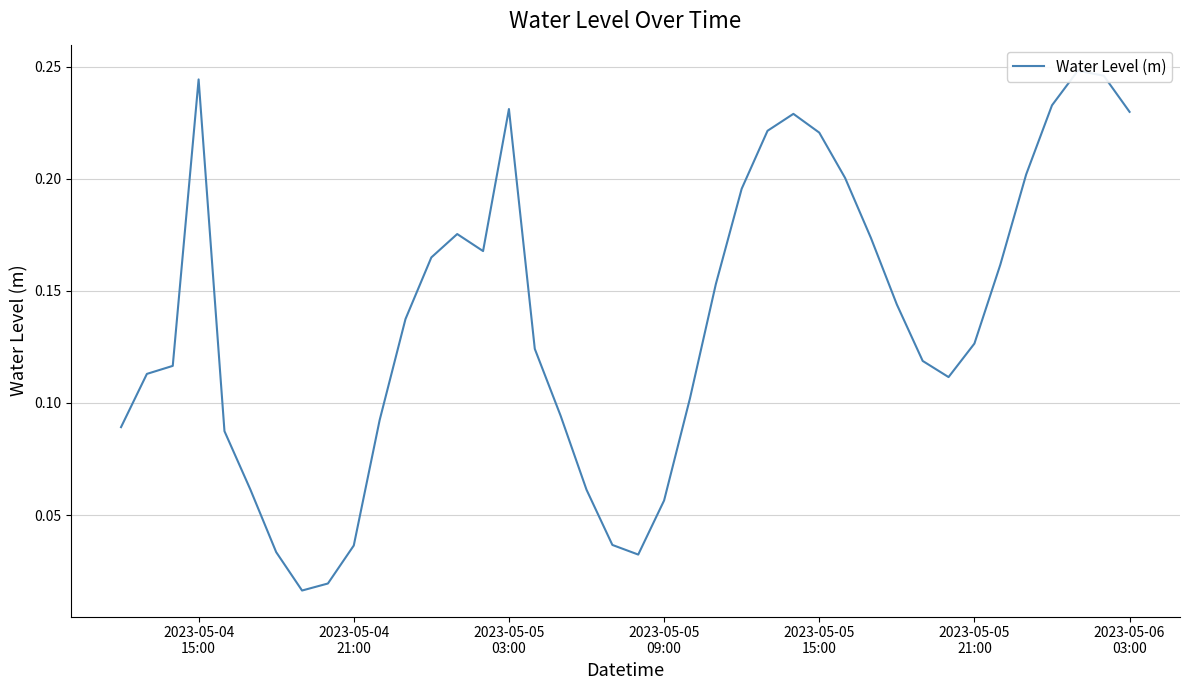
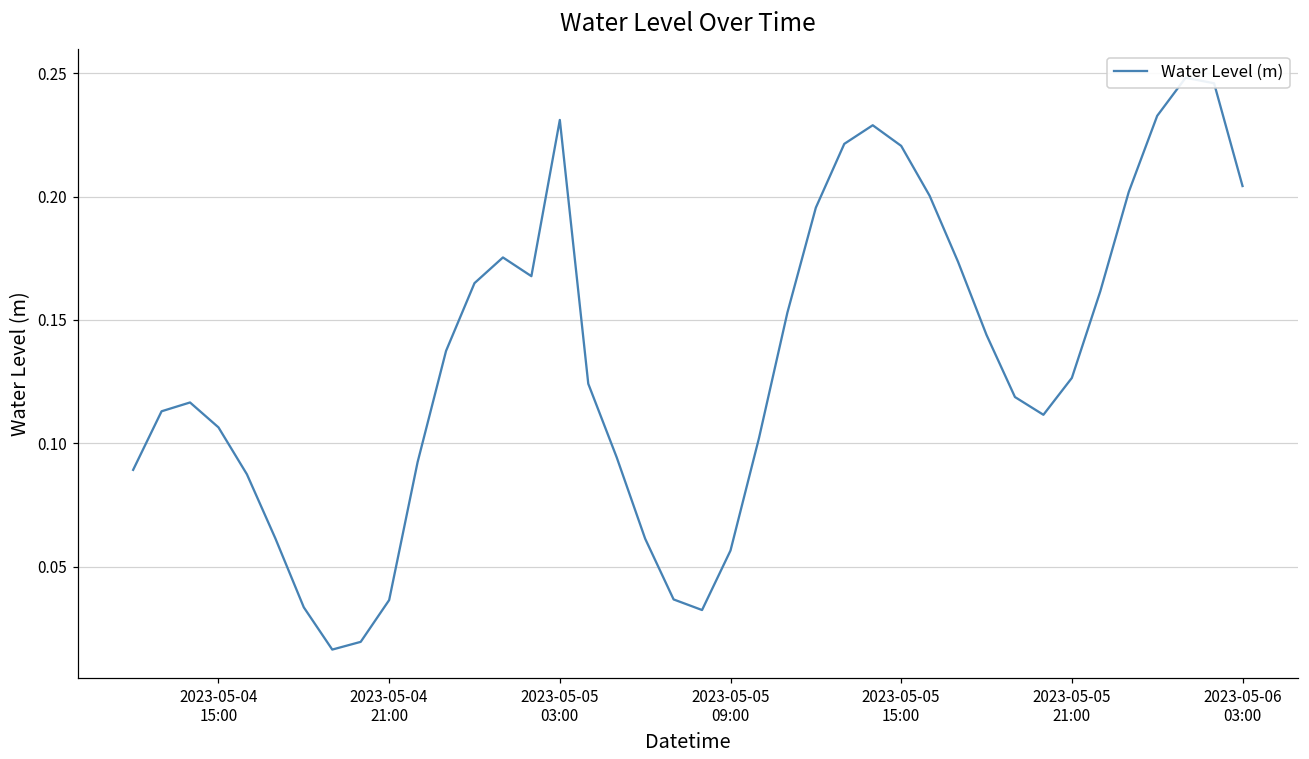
  {
-   "2023-05-04 15:00": 0.244,
+   "2023-05-04 15:00": 0.106,
    "2023-05-04 21:00": 0.036,
    "2023-05-05 03:00": 0.231,
    "2023-05-05 09:00": 0.057,
    "2023-05-05 15:00": 0.221,
    "2023-05-05 21:00": 0.126,
-   "2023-05-06 03:00": 0.230
+   "2023-05-06 03:00": 0.204
  }
